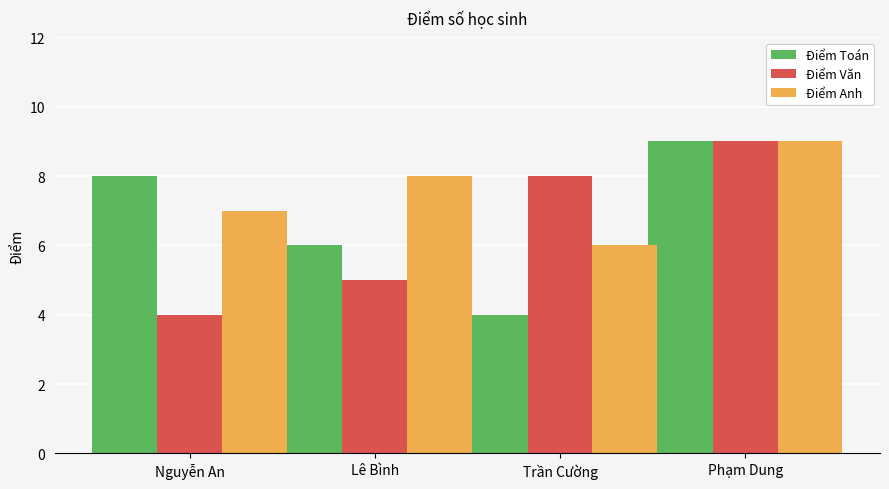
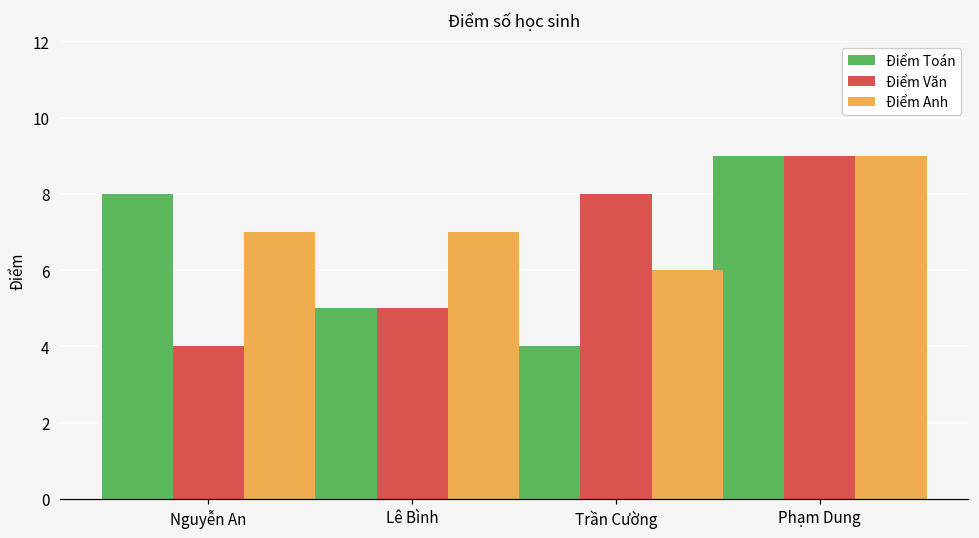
  {
    "Điểm Toán": {
      "Nguyễn An": 8,
-     "Lê Bình": 6,
+     "Lê Bình": 5,
      "Trần Cường": 4,
      "Phạm Dung": 9
    },
    "Điểm Văn": {
      "Nguyễn An": 4,
      "Lê Bình": 5,
      "Trần Cường": 8,
      "Phạm Dung": 9
    },
    "Điểm Anh": {
      "Nguyễn An": 7,
-     "Lê Bình": 8,
+     "Lê Bình": 7,
      "Trần Cường": 6,
      "Phạm Dung": 9
    }
  }
